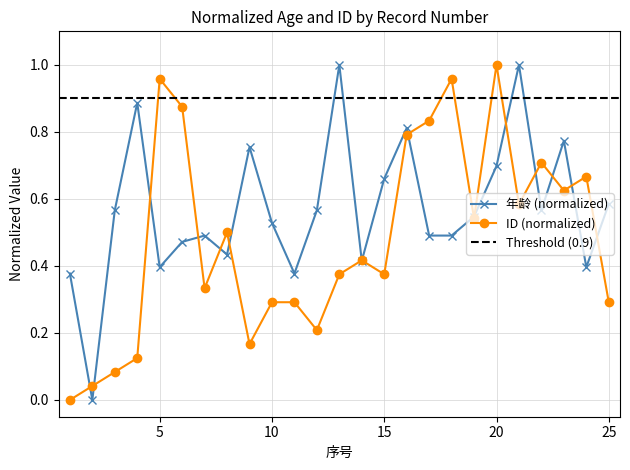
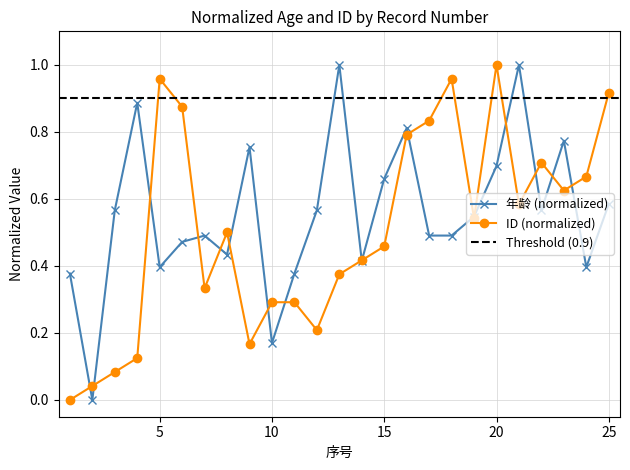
  {
    "年龄 (normalized)": {
      "5": 0.40,
-     "10": 0.53,
+     "10": 0.17,
      "15": 0.66,
      "20": 0.70
    },
    "ID (normalized)": {
      "5": 0.96,
      "10": 0.29,
-     "15": 0.38,
+     "15": 0.46,
      "20": 1.00,
-     "25": 0.29
+     "25": 0.92
    }
  }
